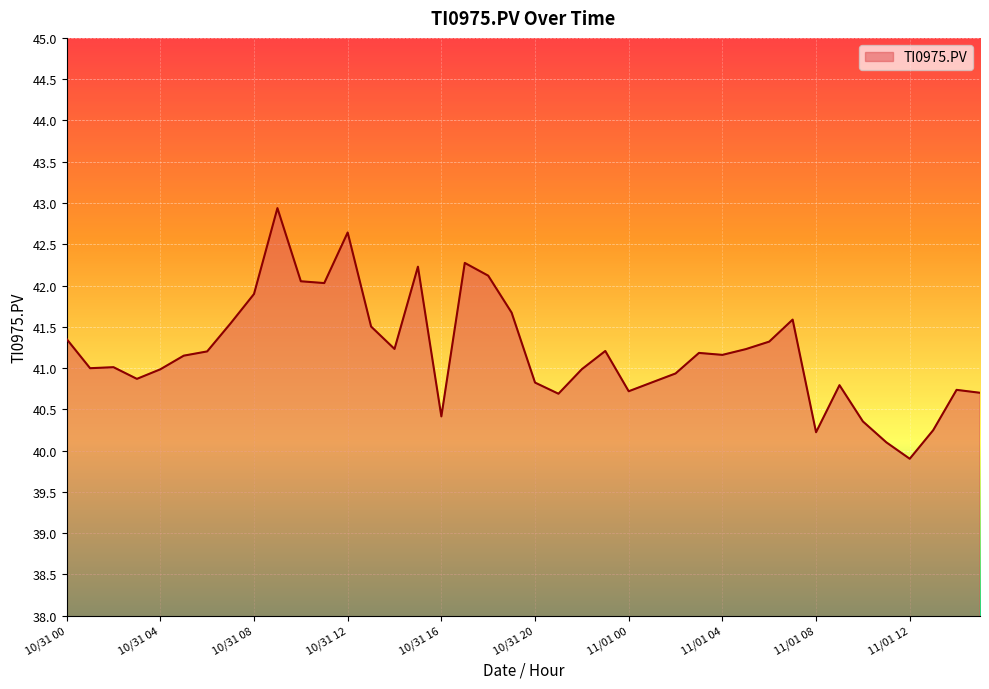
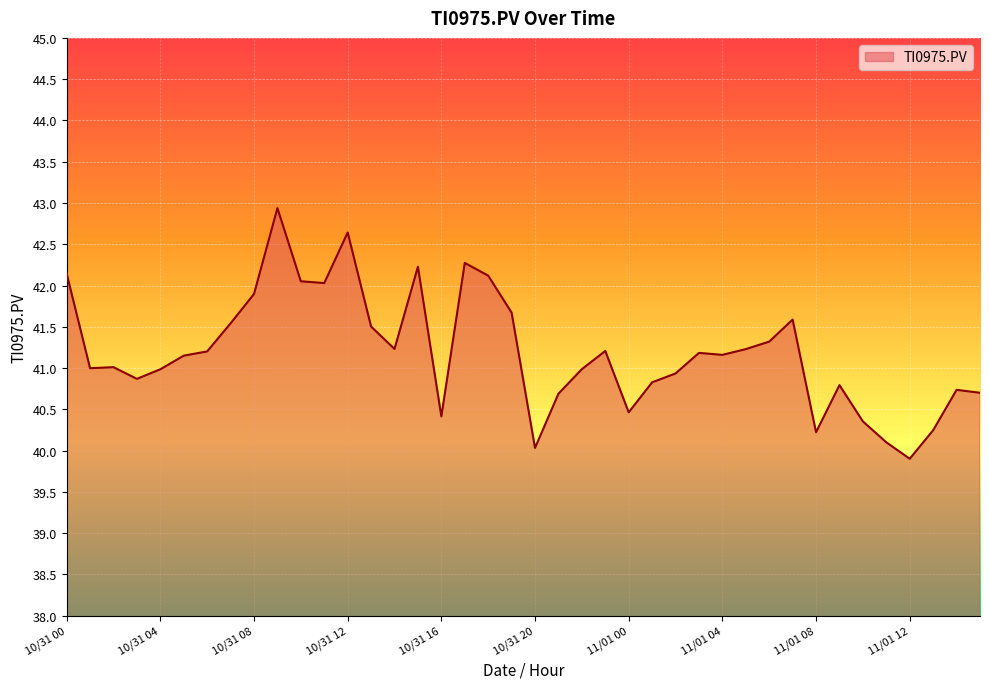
  {
-   "10/31 00": 41.4,
+   "10/31 00": 42.1,
    "10/31 04": 41.0,
    "10/31 08": 41.9,
    "10/31 12": 42.6,
    "10/31 16": 40.4,
-   "10/31 20": 40.8,
-   "11/01 00": 40.7,
+   "10/31 20": 40.0,
+   "11/01 00": 40.5,
    "11/01 04": 41.2,
    "11/01 08": 40.2,
    "11/01 12": 39.9
  }
